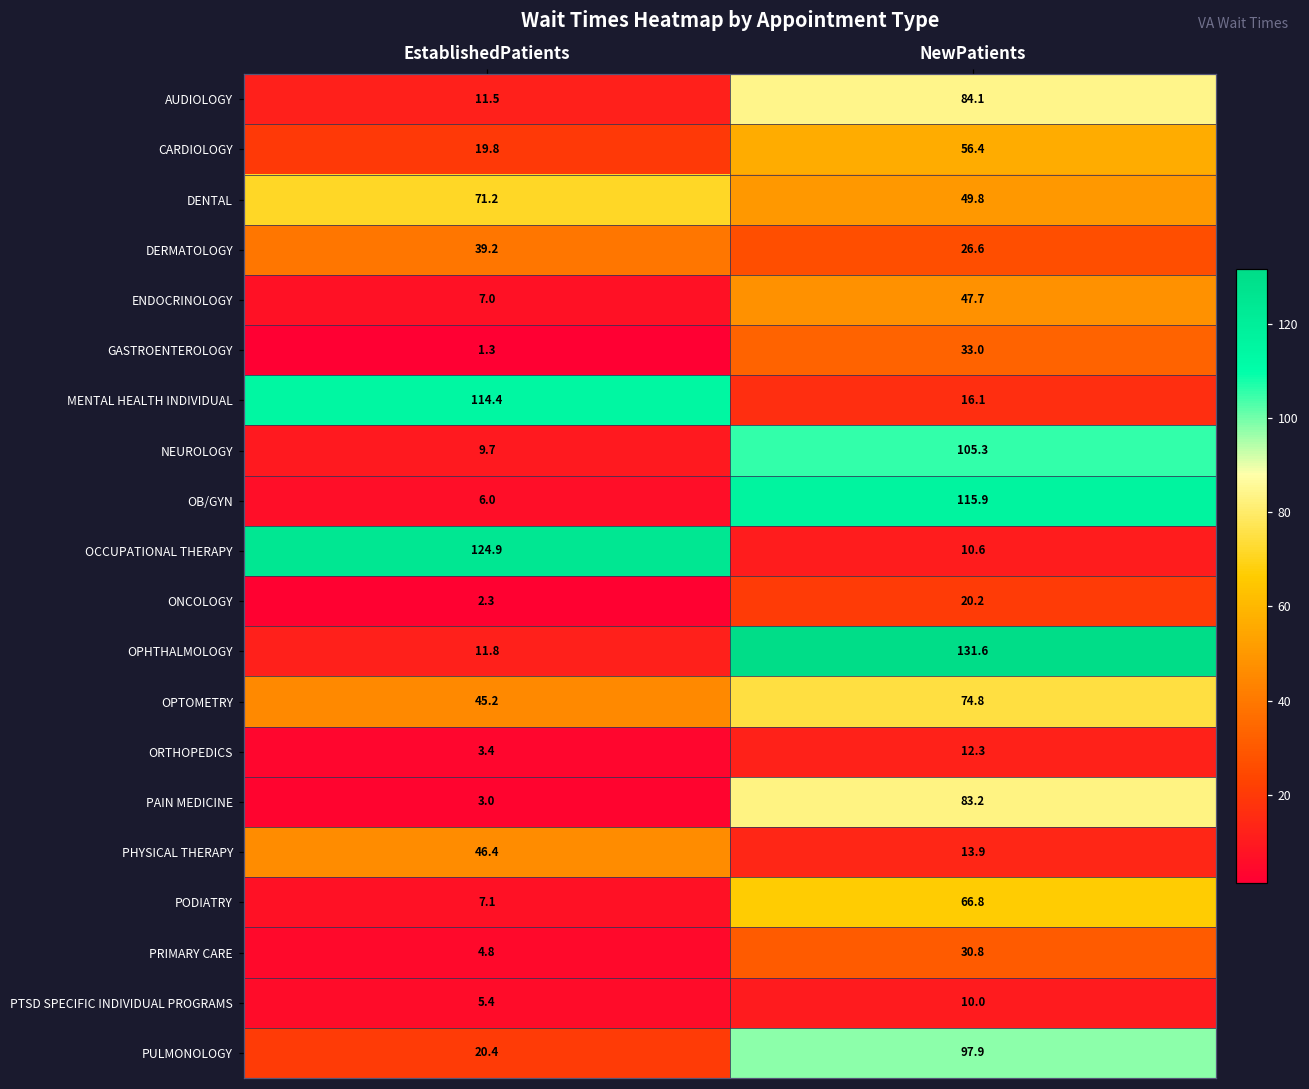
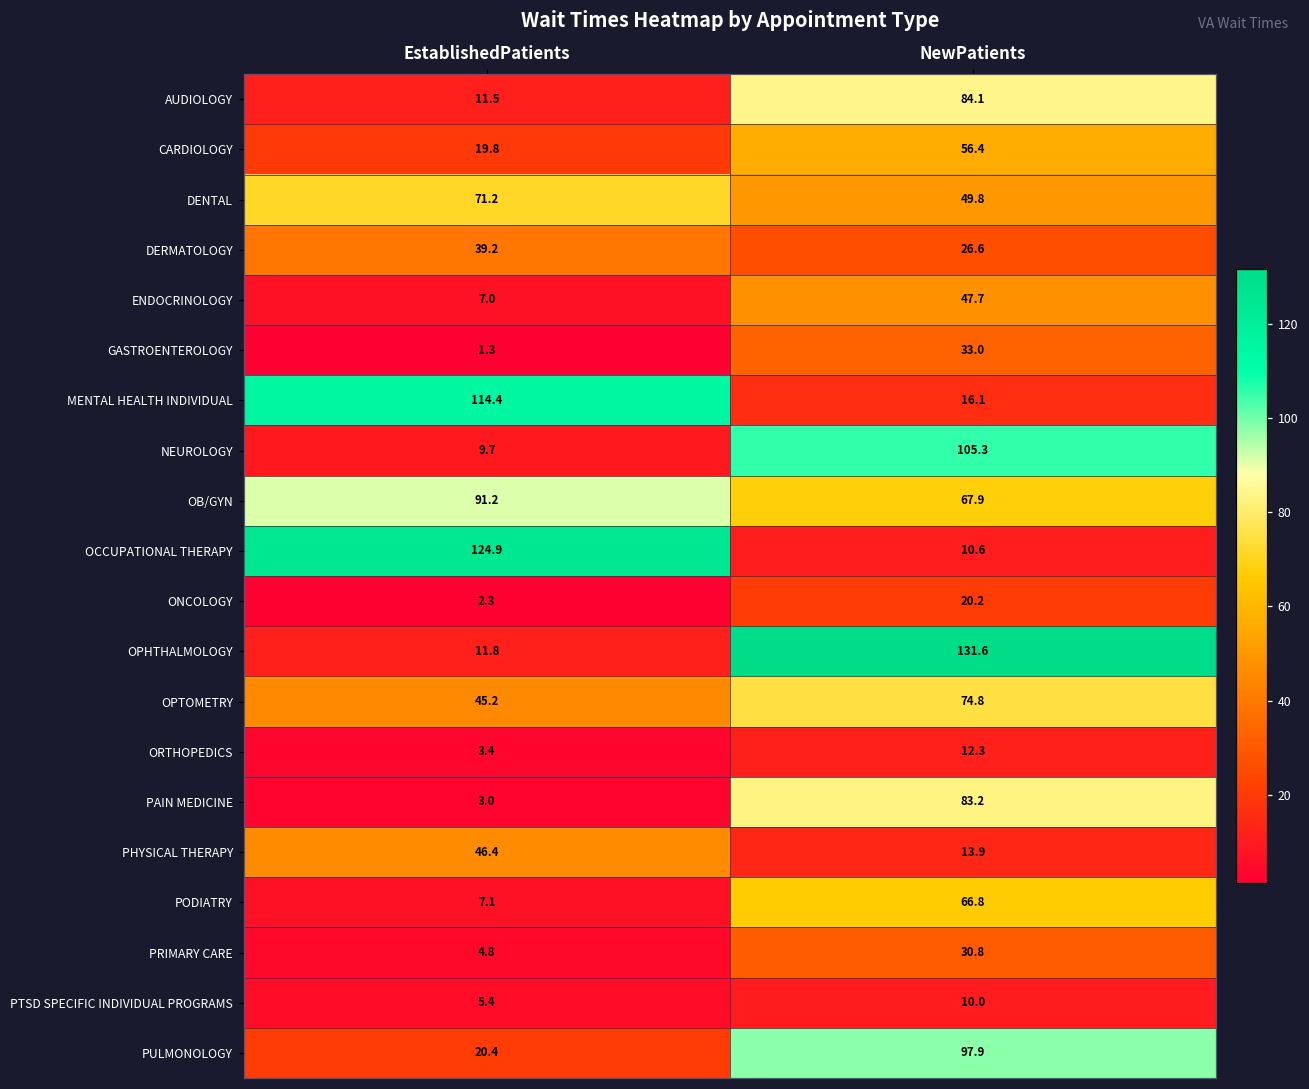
  {
    "AUDIOLOGY": {
      "EstablishedPatients": 11.5,
      "NewPatients": 84.1
    },
    "CARDIOLOGY": {
      "EstablishedPatients": 19.8,
      "NewPatients": 56.4
    },
    "DENTAL": {
      "EstablishedPatients": 71.2,
      "NewPatients": 49.8
    },
    "DERMATOLOGY": {
      "EstablishedPatients": 39.2,
      "NewPatients": 26.6
    },
    "ENDOCRINOLOGY": {
      "EstablishedPatients": 7.0,
      "NewPatients": 47.7
    },
    "GASTROENTEROLOGY": {
      "EstablishedPatients": 1.3,
      "NewPatients": 33.0
    },
    "MENTAL HEALTH INDIVIDUAL": {
      "EstablishedPatients": 114.4,
      "NewPatients": 16.1
    },
    "NEUROLOGY": {
      "EstablishedPatients": 9.7,
      "NewPatients": 105.3
    },
    "OB/GYN": {
-     "EstablishedPatients": 6.0,
-     "NewPatients": 115.9
+     "EstablishedPatients": 91.2,
+     "NewPatients": 67.9
    },
    "OCCUPATIONAL THERAPY": {
      "EstablishedPatients": 124.9,
      "NewPatients": 10.6
    },
    "ONCOLOGY": {
      "EstablishedPatients": 2.3,
      "NewPatients": 20.2
    },
    "OPHTHALMOLOGY": {
      "EstablishedPatients": 11.8,
      "NewPatients": 131.6
    },
    "OPTOMETRY": {
      "EstablishedPatients": 45.2,
      "NewPatients": 74.8
    },
    "ORTHOPEDICS": {
      "EstablishedPatients": 3.4,
      "NewPatients": 12.3
    },
    "PAIN MEDICINE": {
      "EstablishedPatients": 3.0,
      "NewPatients": 83.2
    },
    "PHYSICAL THERAPY": {
      "EstablishedPatients": 46.4,
      "NewPatients": 13.9
    },
    "PODIATRY": {
      "EstablishedPatients": 7.1,
      "NewPatients": 66.8
    },
    "PRIMARY CARE": {
      "EstablishedPatients": 4.8,
      "NewPatients": 30.8
    },
    "PTSD SPECIFIC INDIVIDUAL PROGRAMS": {
      "EstablishedPatients": 5.4,
      "NewPatients": 10.0
    },
    "PULMONOLOGY": {
      "EstablishedPatients": 20.4,
      "NewPatients": 97.9
    }
  }
